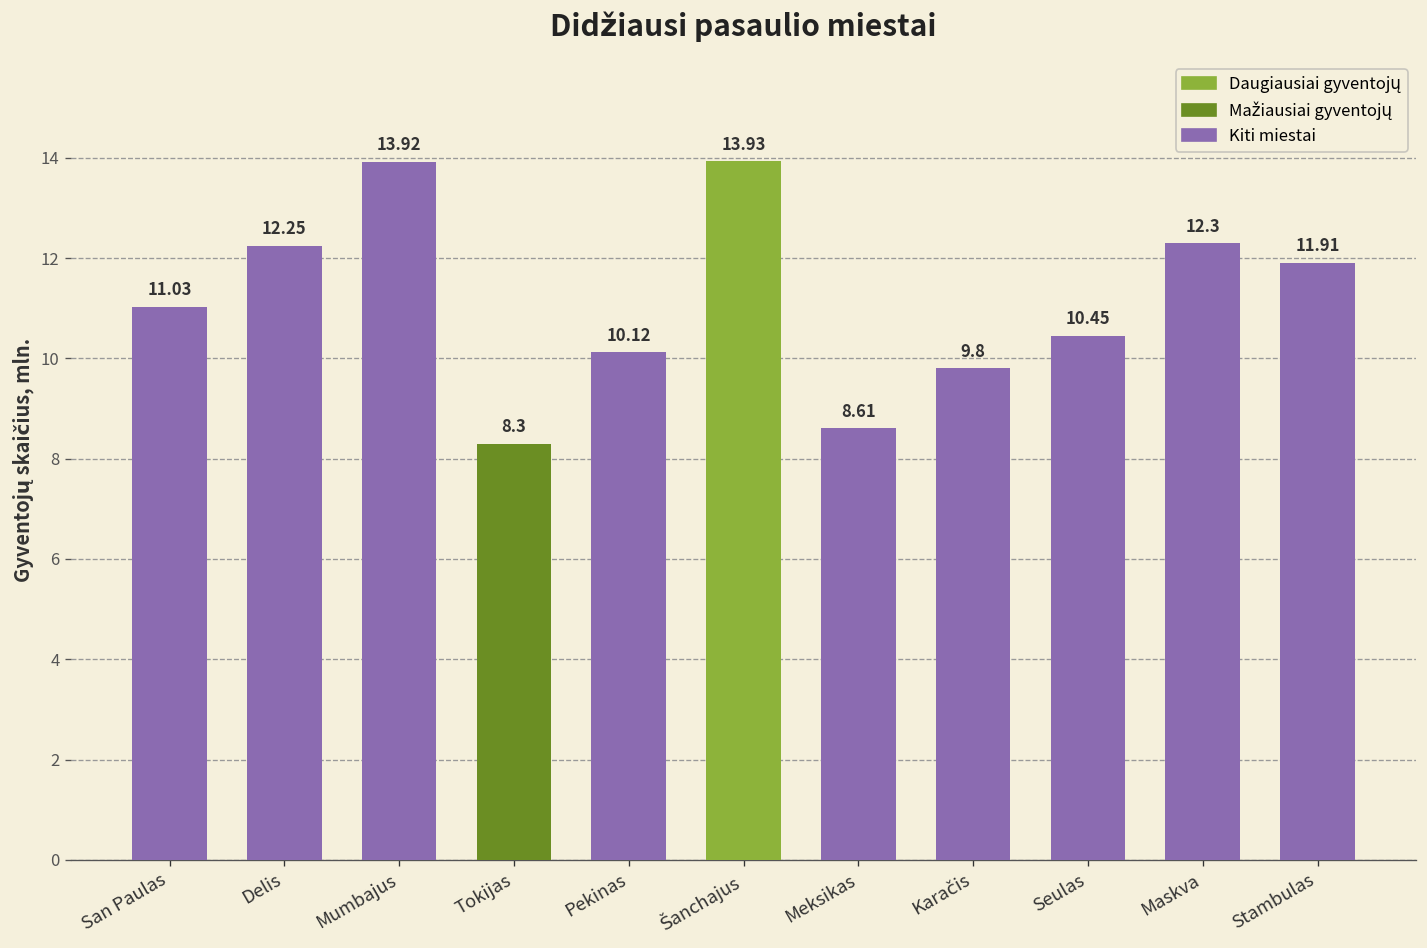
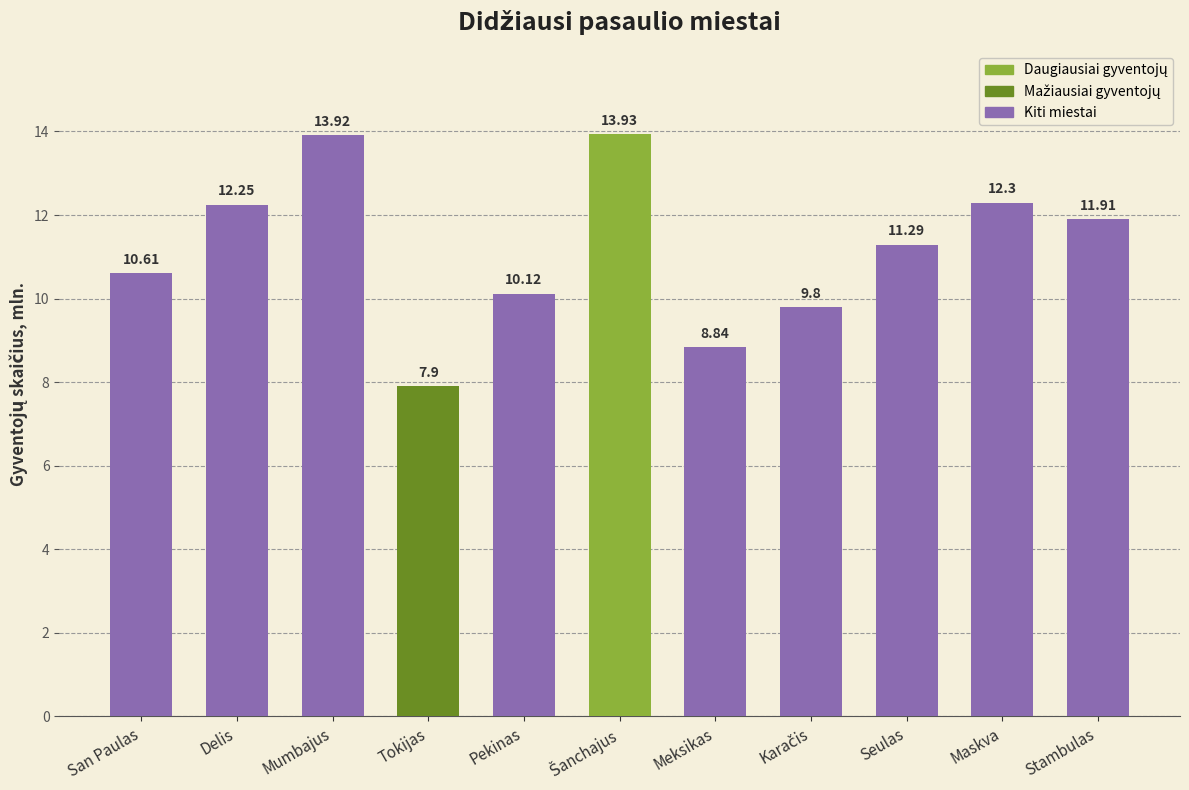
  {
-   "San Paulas": 11.03,
+   "San Paulas": 10.61,
    "Delis": 12.25,
    "Mumbajus": 13.92,
-   "Tokijas": 8.3,
+   "Tokijas": 7.9,
    "Pekinas": 10.12,
    "Šanchajus": 13.93,
-   "Meksikas": 8.61,
+   "Meksikas": 8.84,
    "Karačis": 9.8,
-   "Seulas": 10.45,
+   "Seulas": 11.29,
    "Maskva": 12.3,
    "Stambulas": 11.91
  }
